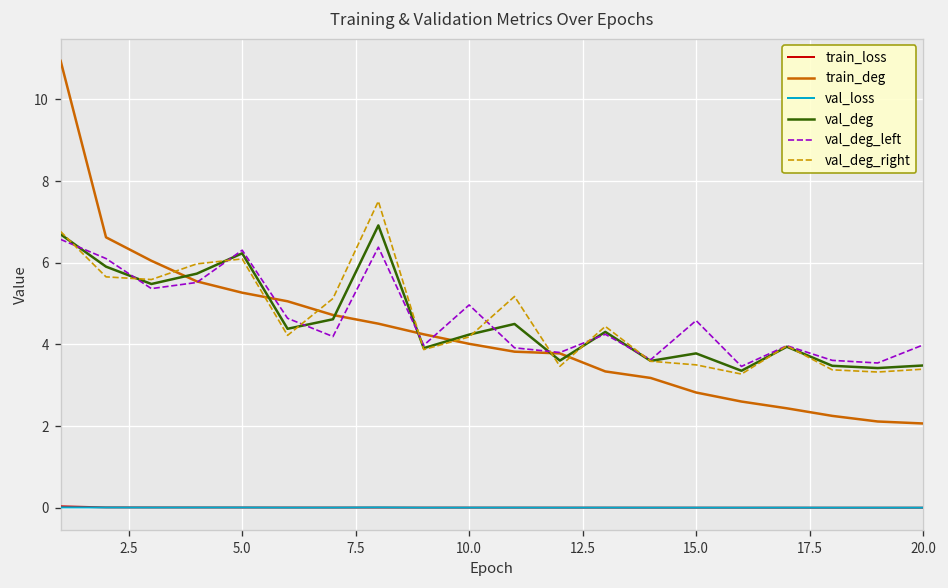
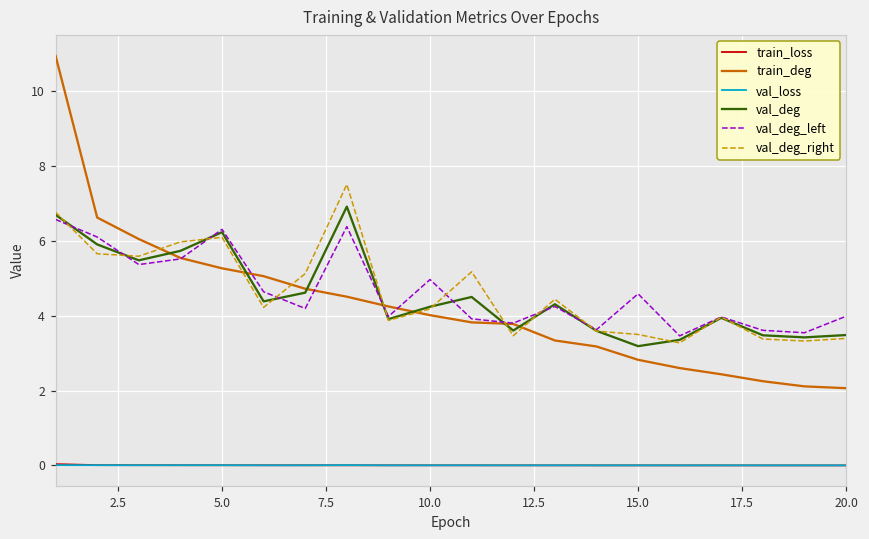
  {
    "val_deg": {
      "5.0": 6.2,
-     "15.0": 3.8,
+     "15.0": 3.2,
      "20.0": 3.5
    },
    "val_deg_left": {
      "5.0": 6.3,
      "10.0": 5.0,
      "15.0": 4.6,
      "20.0": 4.0
    }
  }
